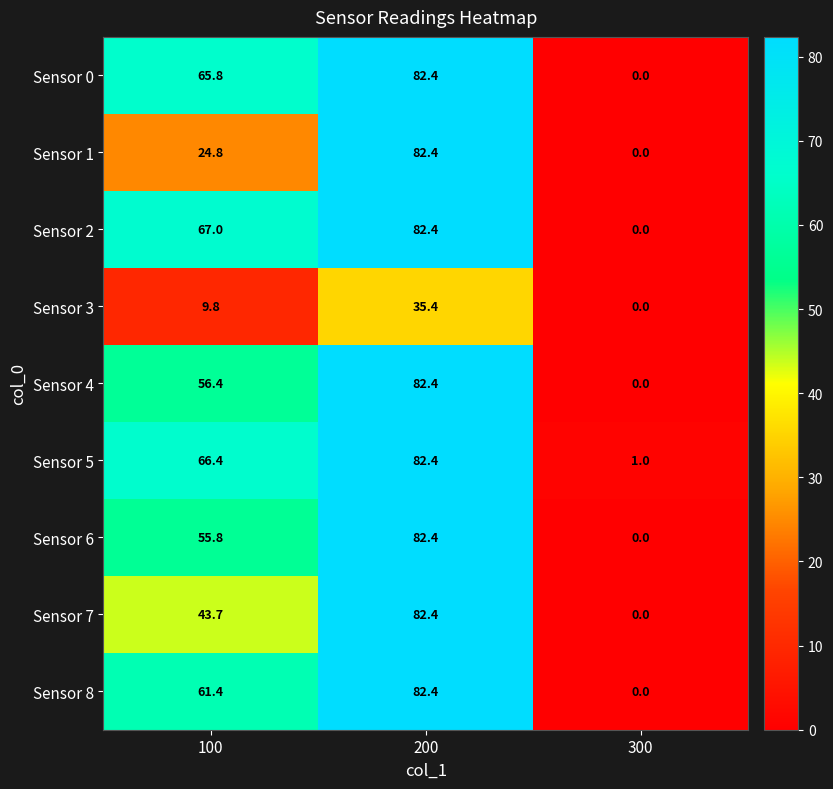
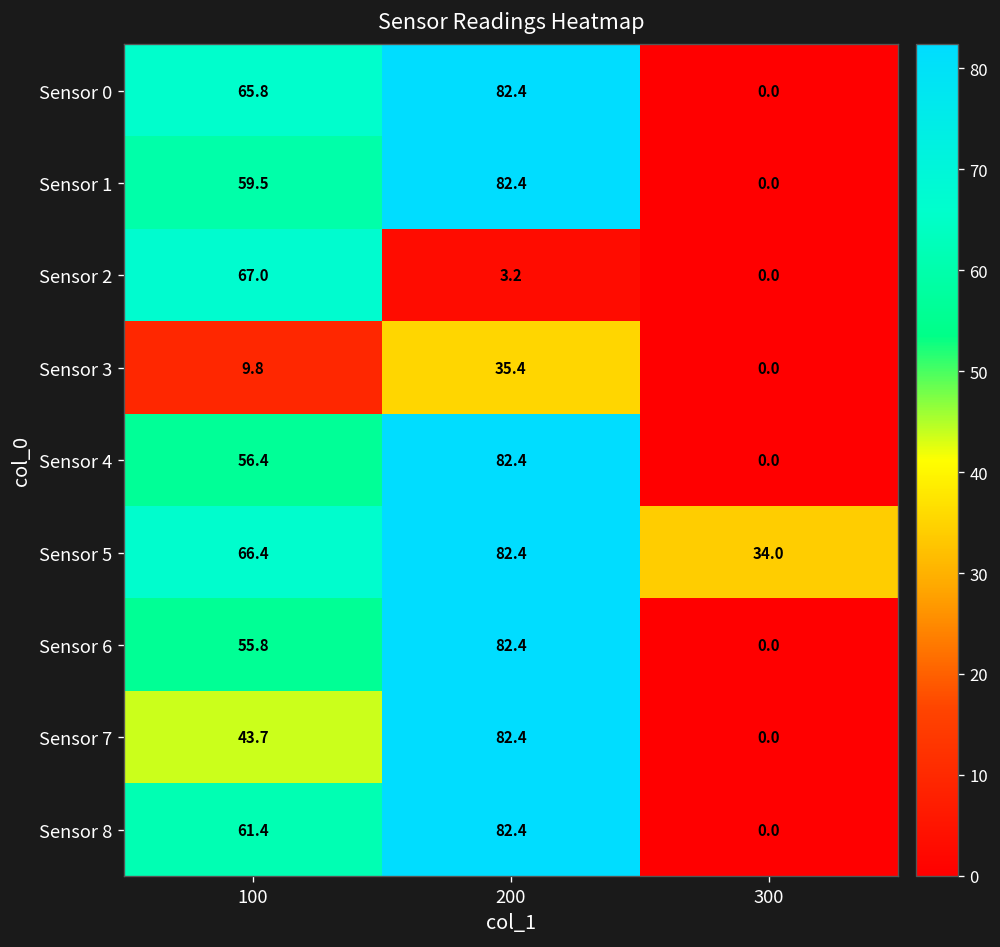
  {
    "Sensor 0": {
      "100": 65.8,
      "200": 82.4,
      "300": 0.0
    },
    "Sensor 1": {
-     "100": 24.8,
+     "100": 59.5,
      "200": 82.4,
      "300": 0.0
    },
    "Sensor 2": {
      "100": 67.0,
-     "200": 82.4,
+     "200": 3.2,
      "300": 0.0
    },
    "Sensor 3": {
      "100": 9.8,
      "200": 35.4,
      "300": 0.0
    },
    "Sensor 4": {
      "100": 56.4,
      "200": 82.4,
      "300": 0.0
    },
    "Sensor 5": {
      "100": 66.4,
      "200": 82.4,
-     "300": 1.0
+     "300": 34.0
    },
    "Sensor 6": {
      "100": 55.8,
      "200": 82.4,
      "300": 0.0
    },
    "Sensor 7": {
      "100": 43.7,
      "200": 82.4,
      "300": 0.0
    },
    "Sensor 8": {
      "100": 61.4,
      "200": 82.4,
      "300": 0.0
    }
  }
